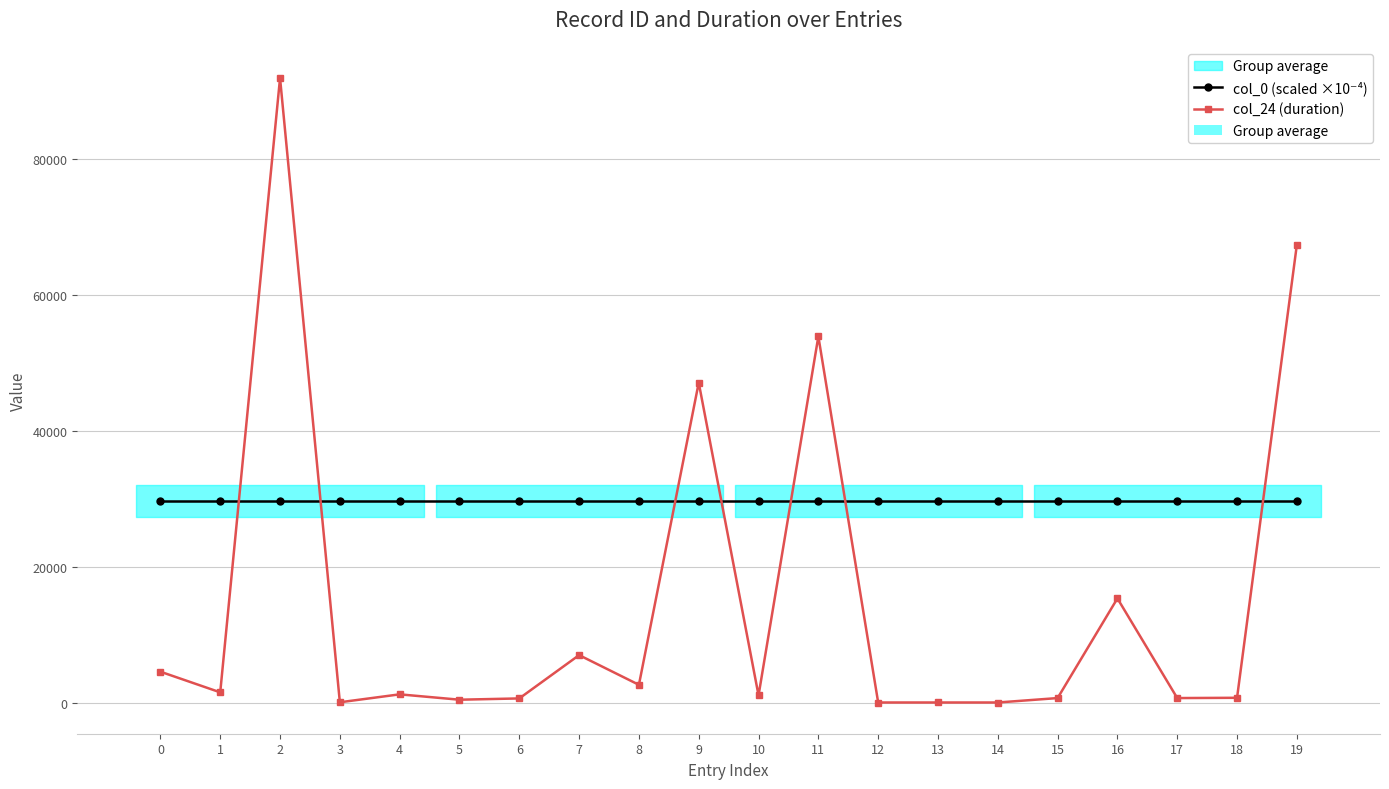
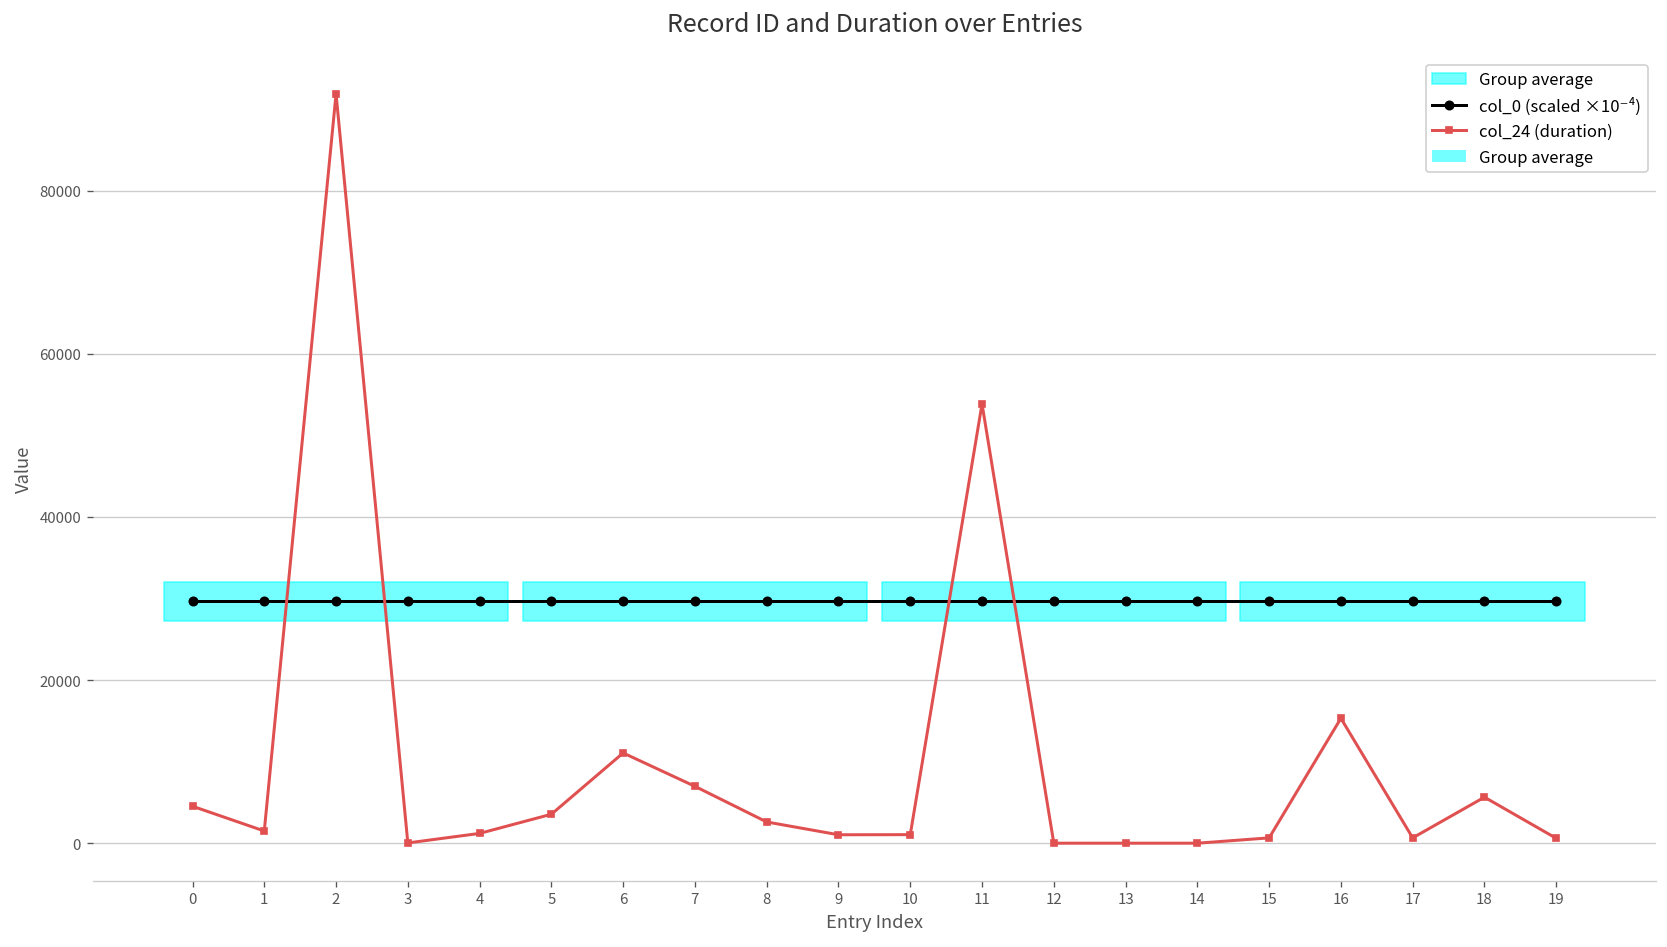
  {
    "col_0 (scaled ×10⁻⁴)": {
      "0": 30000,
      "1": 30000,
      "2": 30000,
      "3": 30000,
      "4": 30000,
      "5": 30000,
      "6": 30000,
      "7": 30000,
      "8": 30000,
      "9": 30000,
      "10": 30000,
      "11": 30000,
      "12": 30000,
      "13": 30000,
      "14": 30000,
      "15": 30000,
      "16": 30000,
      "17": 30000,
      "18": 30000,
      "19": 30000
    },
    "col_24 (duration)": {
      "0": 5000,
      "1": 1000,
      "2": 92000,
      "3": 0,
      "4": 1000,
-     "5": 0,
-     "6": 1000,
+     "5": 4000,
+     "6": 11000,
      "7": 7000,
      "8": 3000,
-     "9": 47000,
+     "9": 1000,
      "10": 1000,
      "11": 54000,
      "12": 0,
      "13": 0,
      "14": 0,
      "15": 1000,
      "16": 15000,
      "17": 1000,
-     "18": 1000,
-     "19": 67000
+     "18": 6000,
+     "19": 1000
    }
  }
